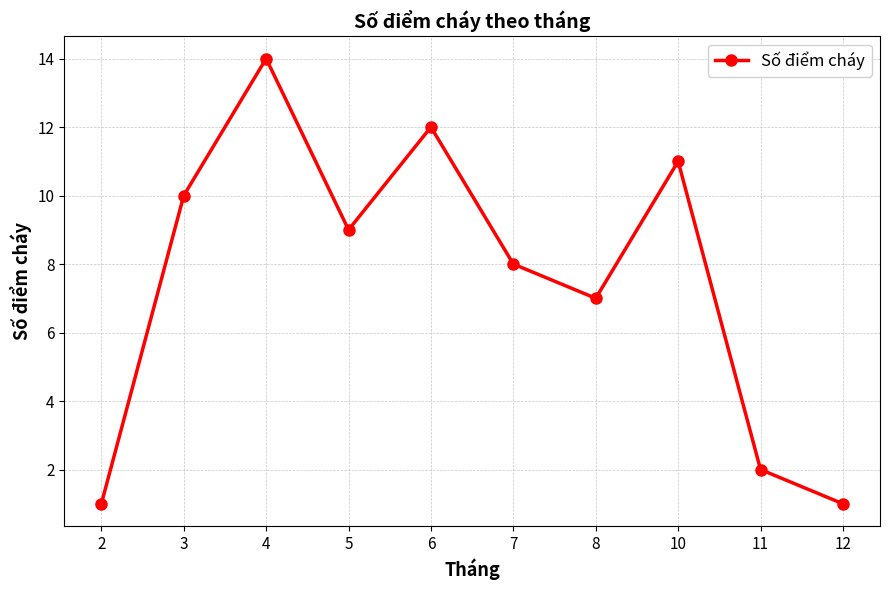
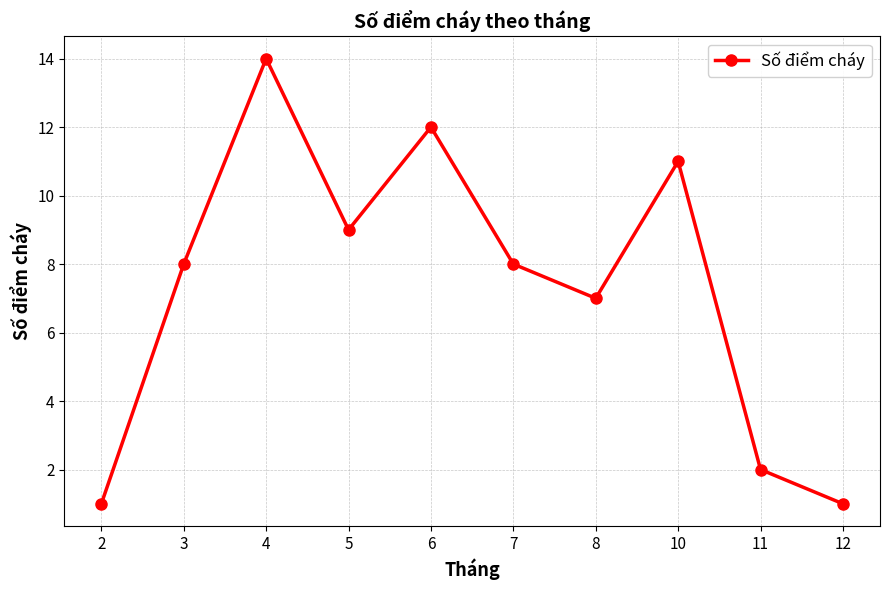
  {
    "2": 1,
-   "3": 10,
+   "3": 8,
    "4": 14,
    "5": 9,
    "6": 12,
    "7": 8,
    "8": 7,
    "10": 11,
    "11": 2,
    "12": 1
  }
